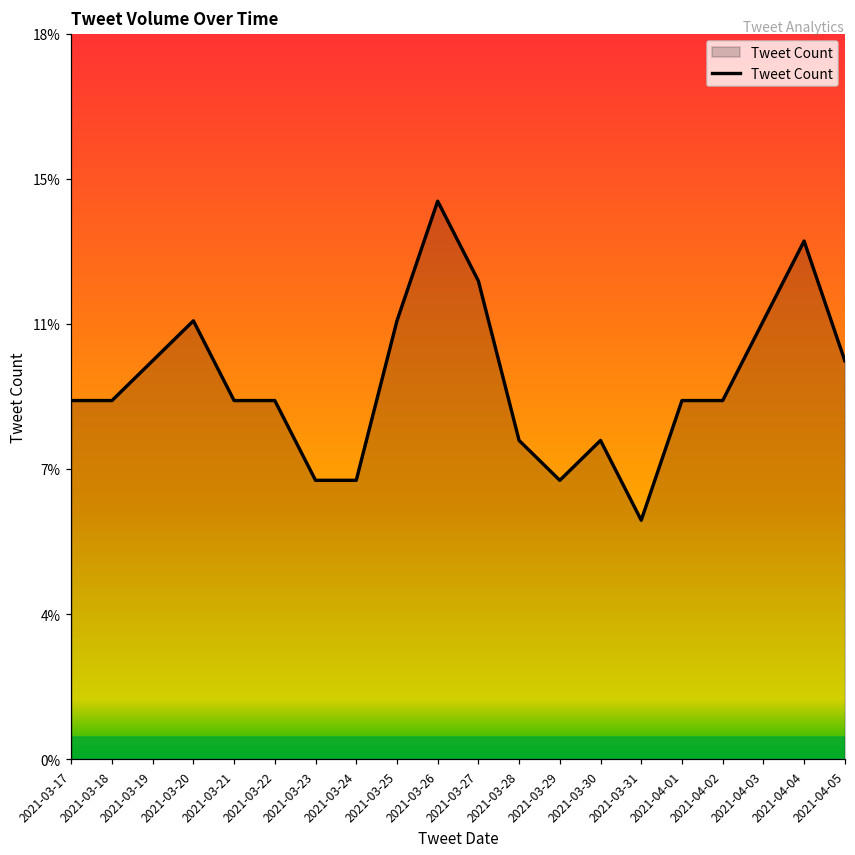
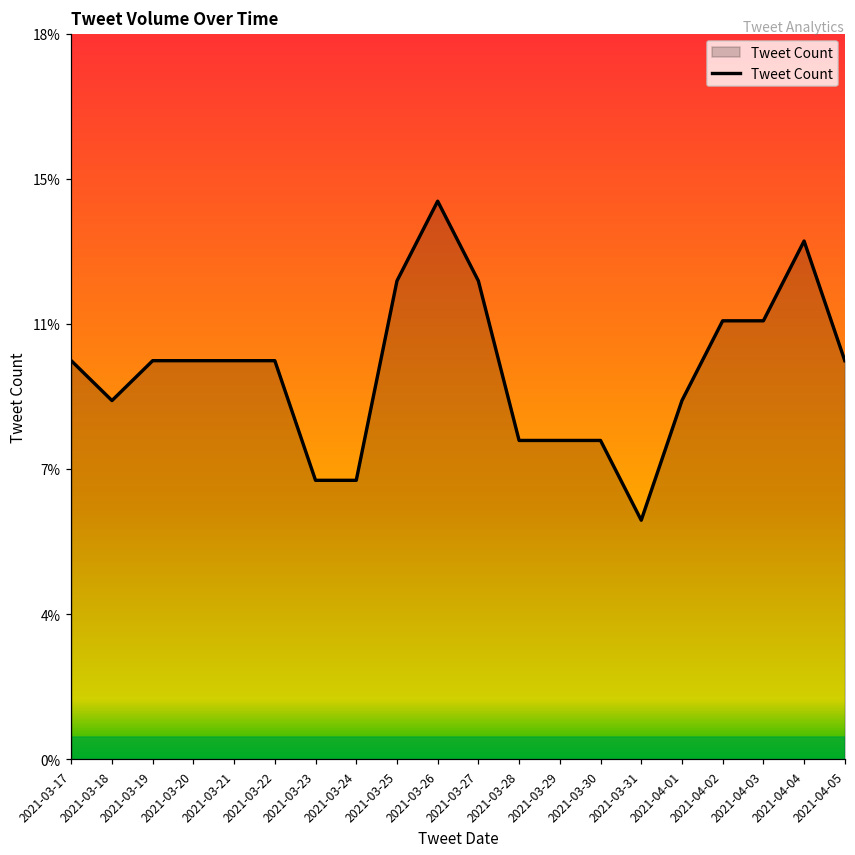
  {
-   "2021-03-17": "9%",
+   "2021-03-17": "10%",
    "2021-03-18": "9%",
    "2021-03-19": "10%",
-   "2021-03-20": "11%",
-   "2021-03-21": "9%",
-   "2021-03-22": "9%",
+   "2021-03-20": "10%",
+   "2021-03-21": "10%",
+   "2021-03-22": "10%",
    "2021-03-23": "7%",
    "2021-03-24": "7%",
-   "2021-03-25": "11%",
+   "2021-03-25": "12%",
    "2021-03-26": "14%",
    "2021-03-27": "12%",
    "2021-03-28": "8%",
-   "2021-03-29": "7%",
+   "2021-03-29": "8%",
    "2021-03-30": "8%",
    "2021-03-31": "6%",
    "2021-04-01": "9%",
-   "2021-04-02": "9%",
+   "2021-04-02": "11%",
    "2021-04-03": "11%",
    "2021-04-04": "13%",
    "2021-04-05": "10%"
  }
